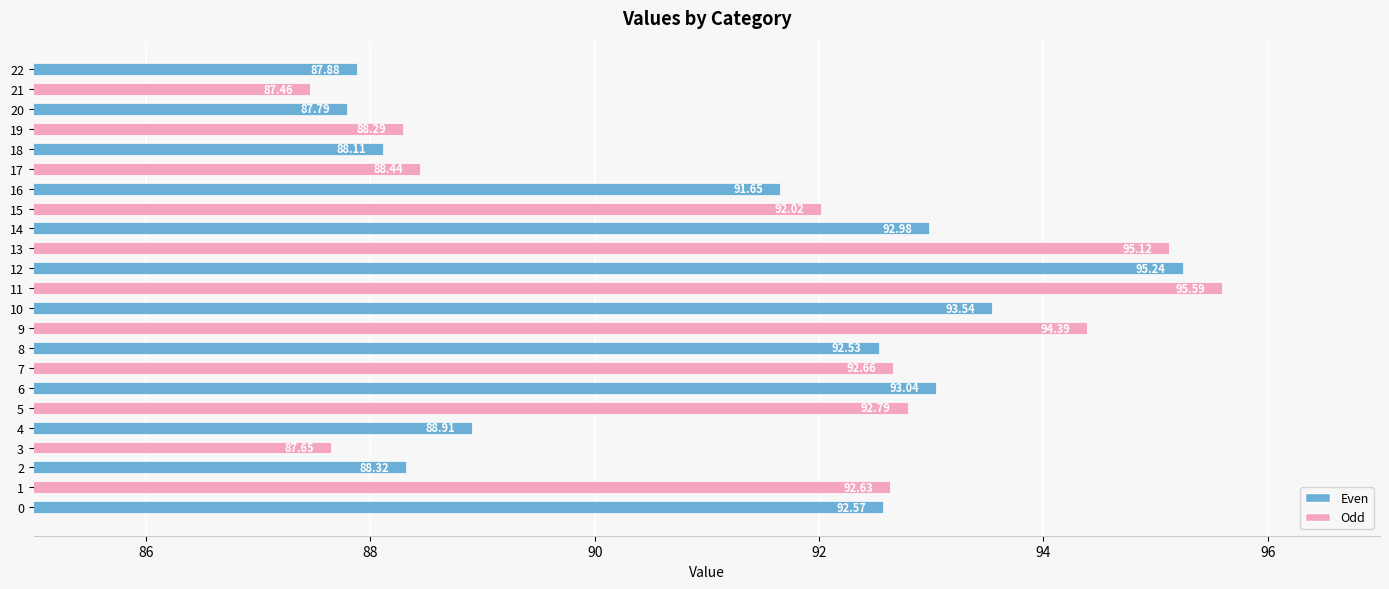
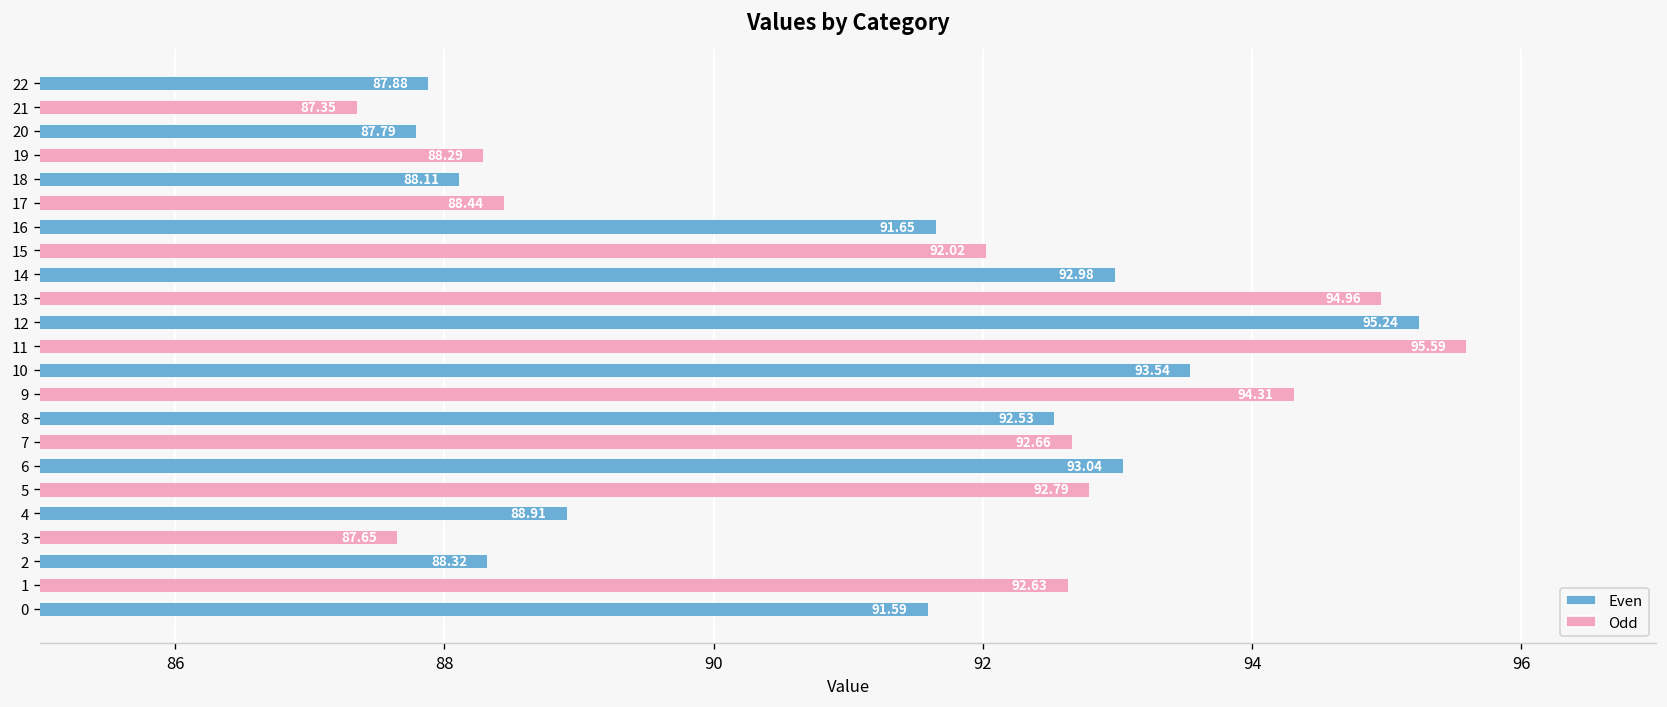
  {
    "22": 87.88,
-   "21": 87.46,
+   "21": 87.35,
    "20": 87.79,
    "19": 88.29,
    "18": 88.11,
    "17": 88.44,
    "16": 91.65,
    "15": 92.02,
    "14": 92.98,
-   "13": 95.12,
+   "13": 94.96,
    "12": 95.24,
    "11": 95.59,
    "10": 93.54,
-   "9": 94.39,
+   "9": 94.31,
    "8": 92.53,
    "7": 92.66,
    "6": 93.04,
    "5": 92.79,
    "4": 88.91,
    "3": 87.65,
    "2": 88.32,
    "1": 92.63,
-   "0": 92.57
+   "0": 91.59
  }
